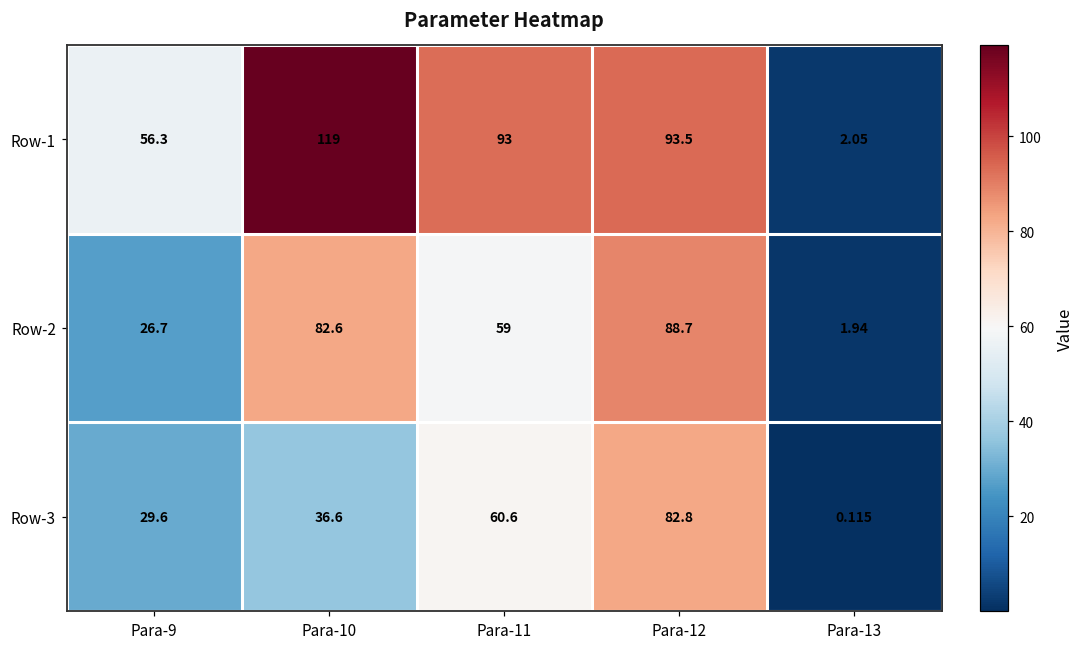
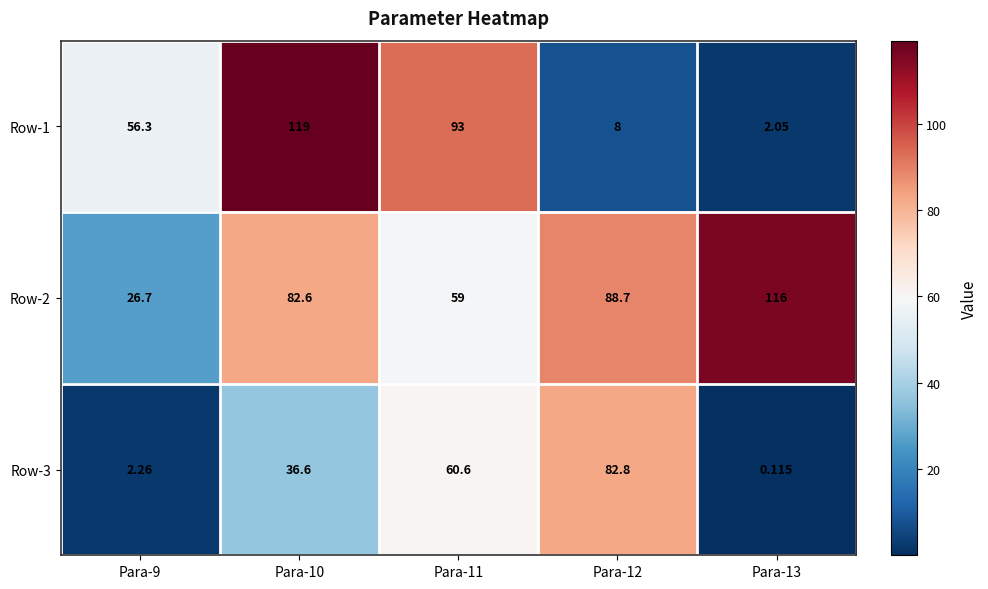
  {
    "Row-1": {
      "Para-9": 56.3,
      "Para-10": 119,
      "Para-11": 93,
-     "Para-12": 93.5,
+     "Para-12": 8,
      "Para-13": 2.05
    },
    "Row-2": {
      "Para-9": 26.7,
      "Para-10": 82.6,
      "Para-11": 59,
      "Para-12": 88.7,
-     "Para-13": 1.94
+     "Para-13": 116
    },
    "Row-3": {
-     "Para-9": 29.6,
+     "Para-9": 2.26,
      "Para-10": 36.6,
      "Para-11": 60.6,
      "Para-12": 82.8,
      "Para-13": 0.115
    }
  }
